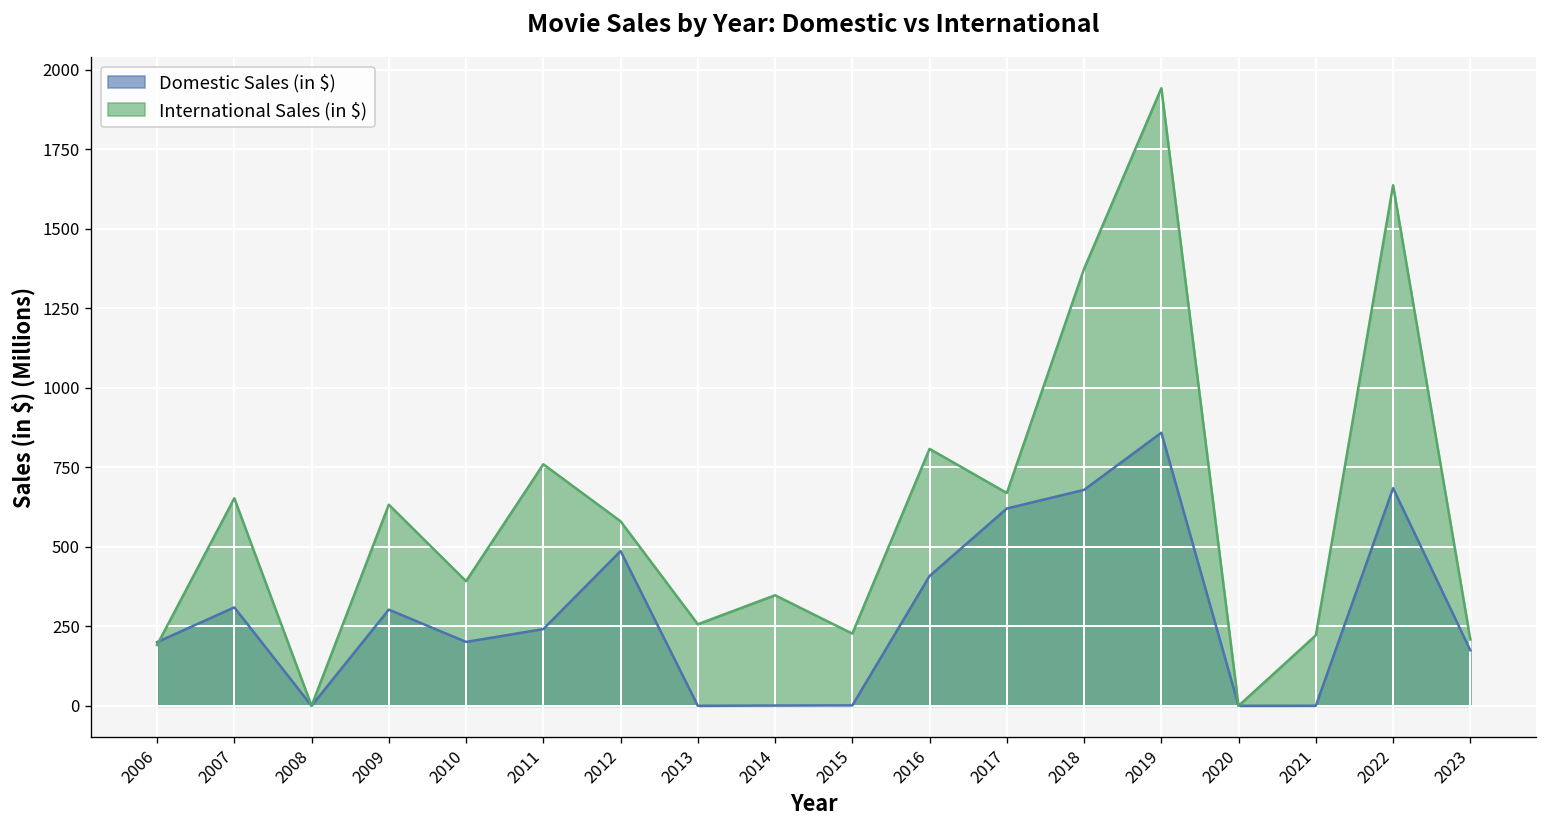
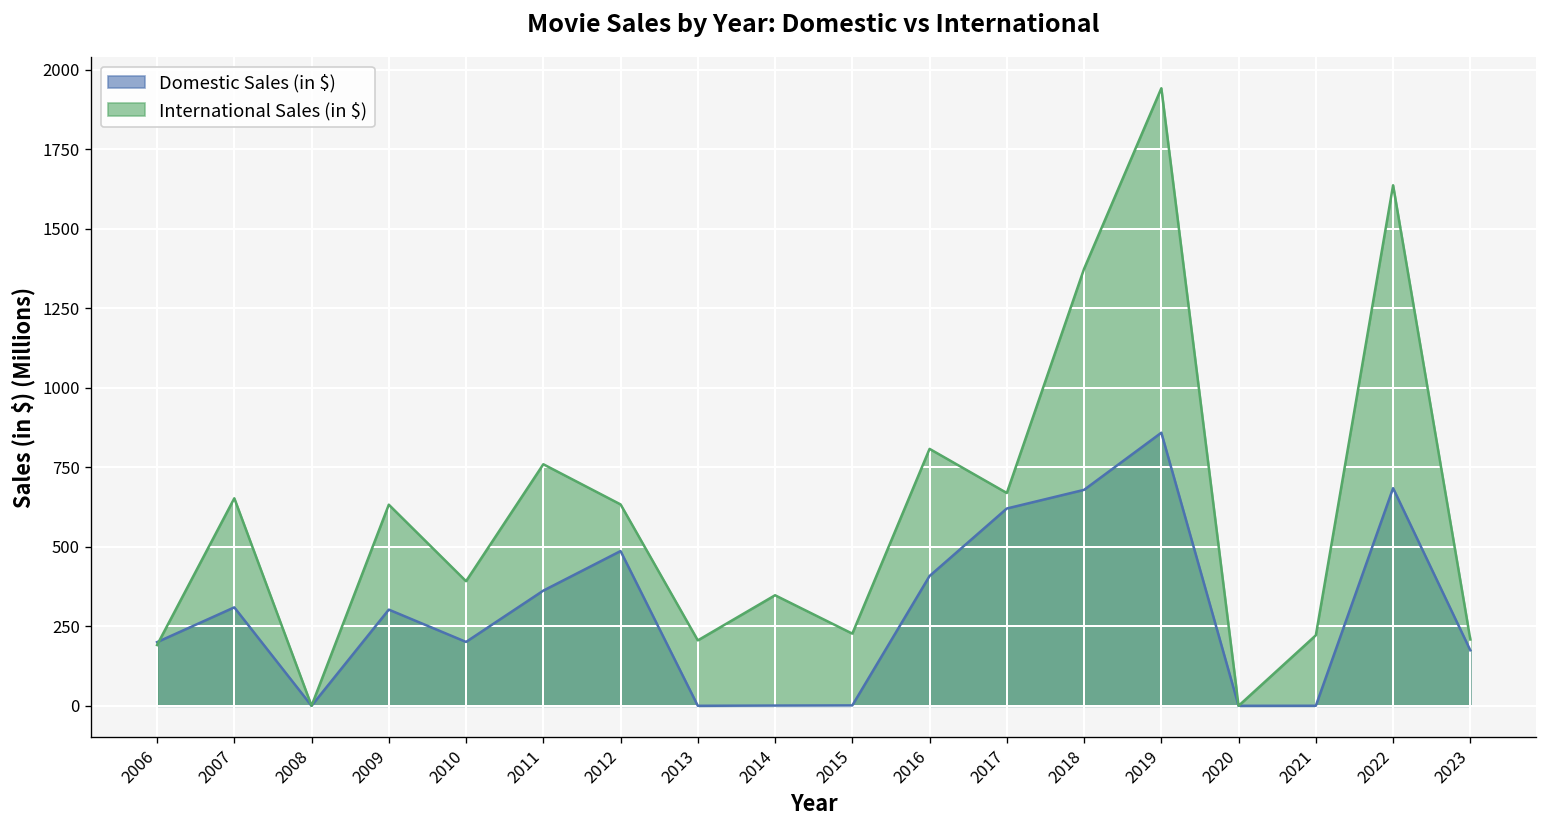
  {
    "Domestic Sales (in $)": {
      "2007": 310,
      "2009": 300,
      "2010": 200,
-     "2011": 240,
+     "2011": 360,
      "2012": 490,
      "2013": 0,
      "2014": 0,
      "2015": 0,
      "2016": 410,
      "2017": 620,
      "2018": 680,
      "2019": 860,
      "2021": 0,
      "2022": 680,
      "2023": 170
    },
    "International Sales (in $)": {
      "2007": 650,
      "2009": 630,
      "2010": 390,
      "2011": 760,
-     "2012": 580,
-     "2013": 260,
+     "2012": 630,
+     "2013": 210,
      "2014": 350,
      "2015": 230,
      "2016": 810,
      "2017": 670,
      "2018": 1370,
      "2019": 1940,
      "2021": 220,
      "2022": 1640,
      "2023": 210
    }
  }
